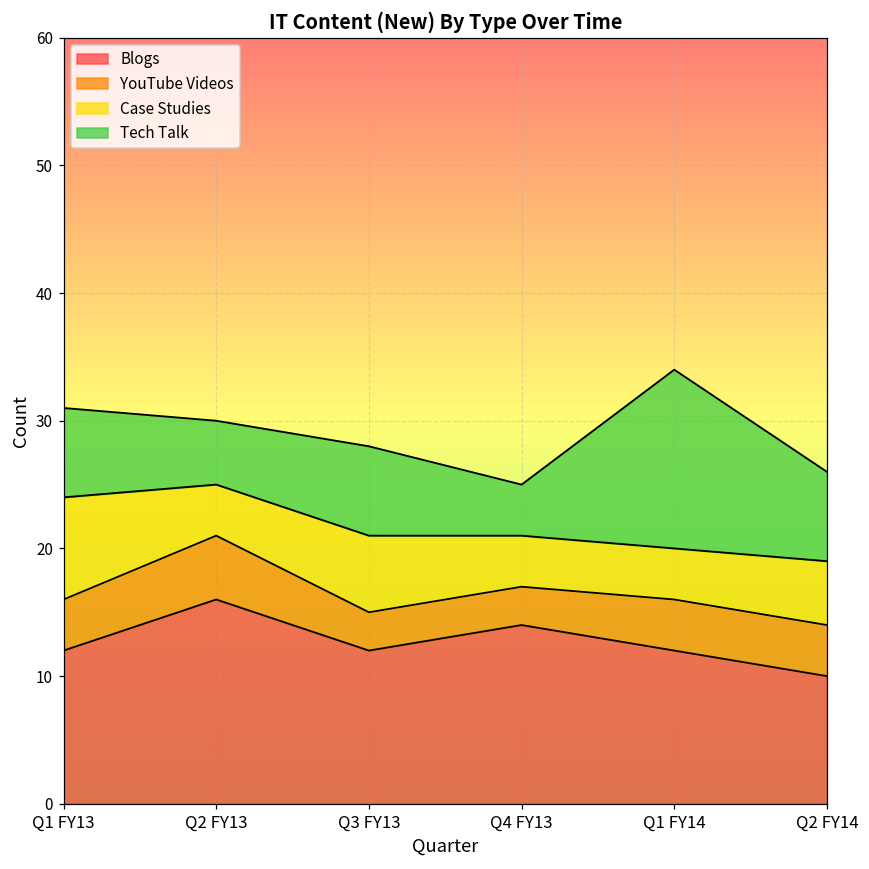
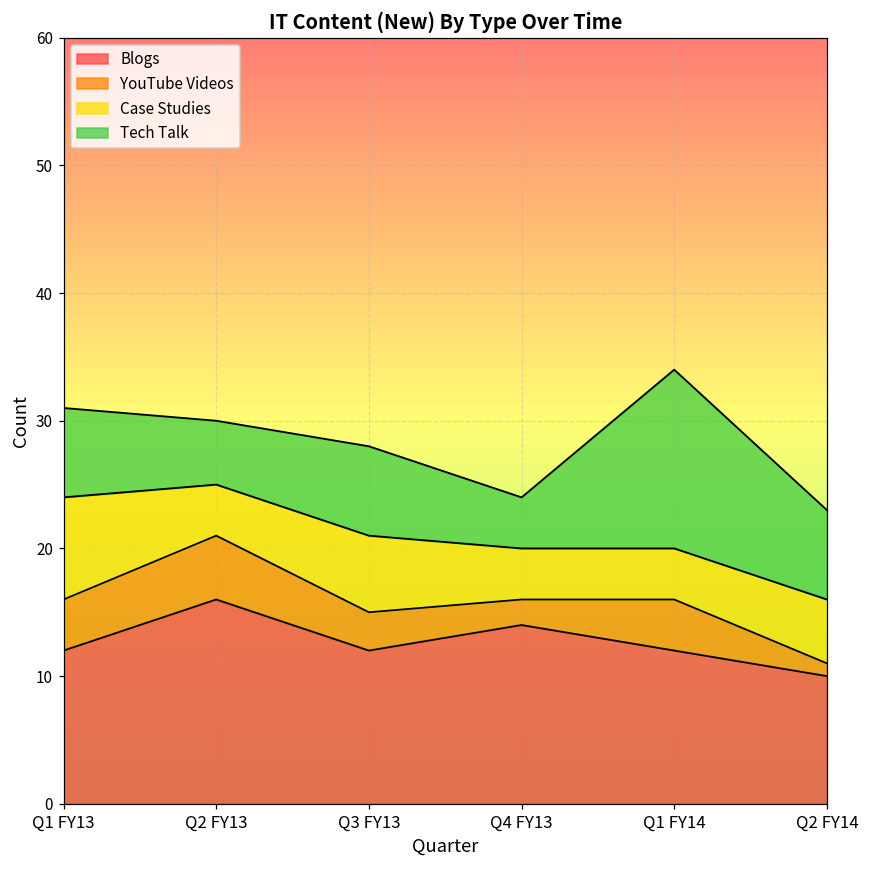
  {
    "Blogs": {
      "Q1 FY13": 12,
      "Q2 FY13": 16,
      "Q3 FY13": 12,
      "Q4 FY13": 14,
      "Q1 FY14": 12,
      "Q2 FY14": 10
    },
    "YouTube Videos": {
      "Q1 FY13": 4,
      "Q2 FY13": 5,
      "Q3 FY13": 3,
-     "Q4 FY13": 3,
+     "Q4 FY13": 2,
      "Q1 FY14": 4,
-     "Q2 FY14": 4
+     "Q2 FY14": 1
    },
    "Case Studies": {
      "Q1 FY13": 8,
      "Q2 FY13": 4,
      "Q3 FY13": 6,
      "Q4 FY13": 4,
      "Q1 FY14": 4,
      "Q2 FY14": 5
    },
    "Tech Talk": {
      "Q1 FY13": 7,
      "Q2 FY13": 5,
      "Q3 FY13": 7,
      "Q4 FY13": 4,
      "Q1 FY14": 14,
      "Q2 FY14": 7
    }
  }
